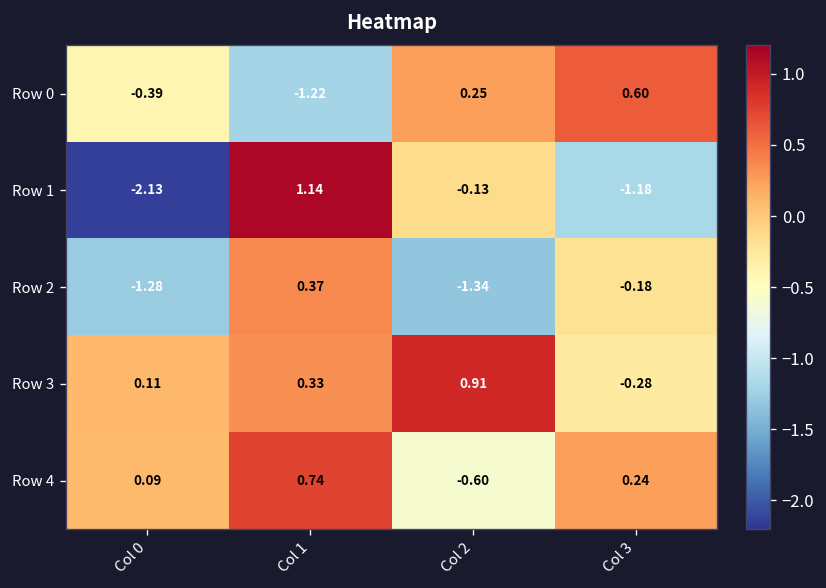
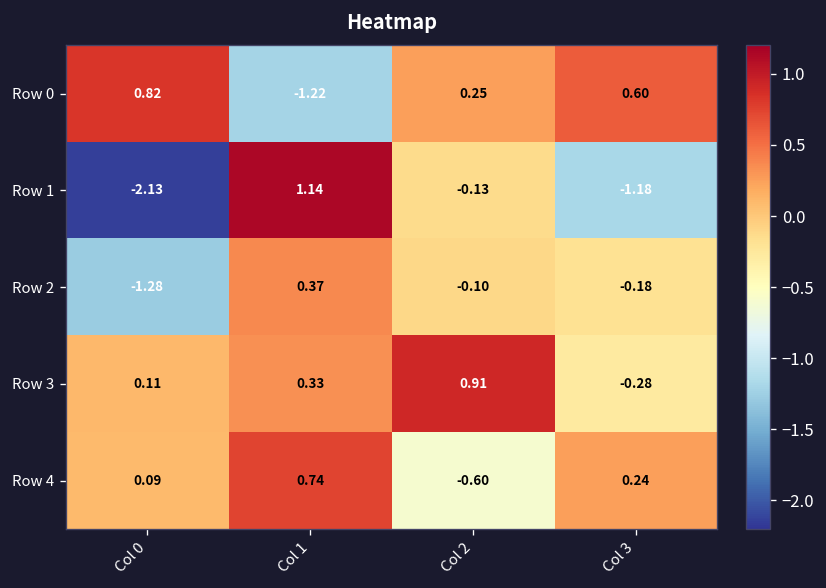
  {
    "Row 0": {
-     "Col 0": -0.39,
+     "Col 0": 0.82,
      "Col 1": -1.22,
      "Col 2": 0.25,
      "Col 3": 0.60
    },
    "Row 1": {
      "Col 0": -2.13,
      "Col 1": 1.14,
      "Col 2": -0.13,
      "Col 3": -1.18
    },
    "Row 2": {
      "Col 0": -1.28,
      "Col 1": 0.37,
-     "Col 2": -1.34,
+     "Col 2": -0.10,
      "Col 3": -0.18
    },
    "Row 3": {
      "Col 0": 0.11,
      "Col 1": 0.33,
      "Col 2": 0.91,
      "Col 3": -0.28
    },
    "Row 4": {
      "Col 0": 0.09,
      "Col 1": 0.74,
      "Col 2": -0.60,
      "Col 3": 0.24
    }
  }
